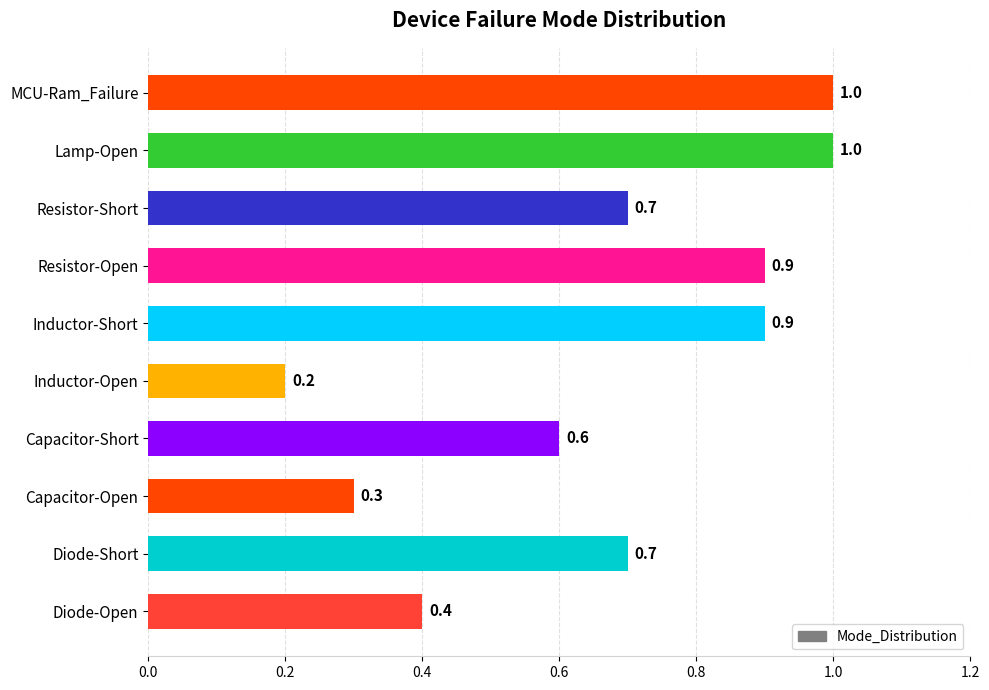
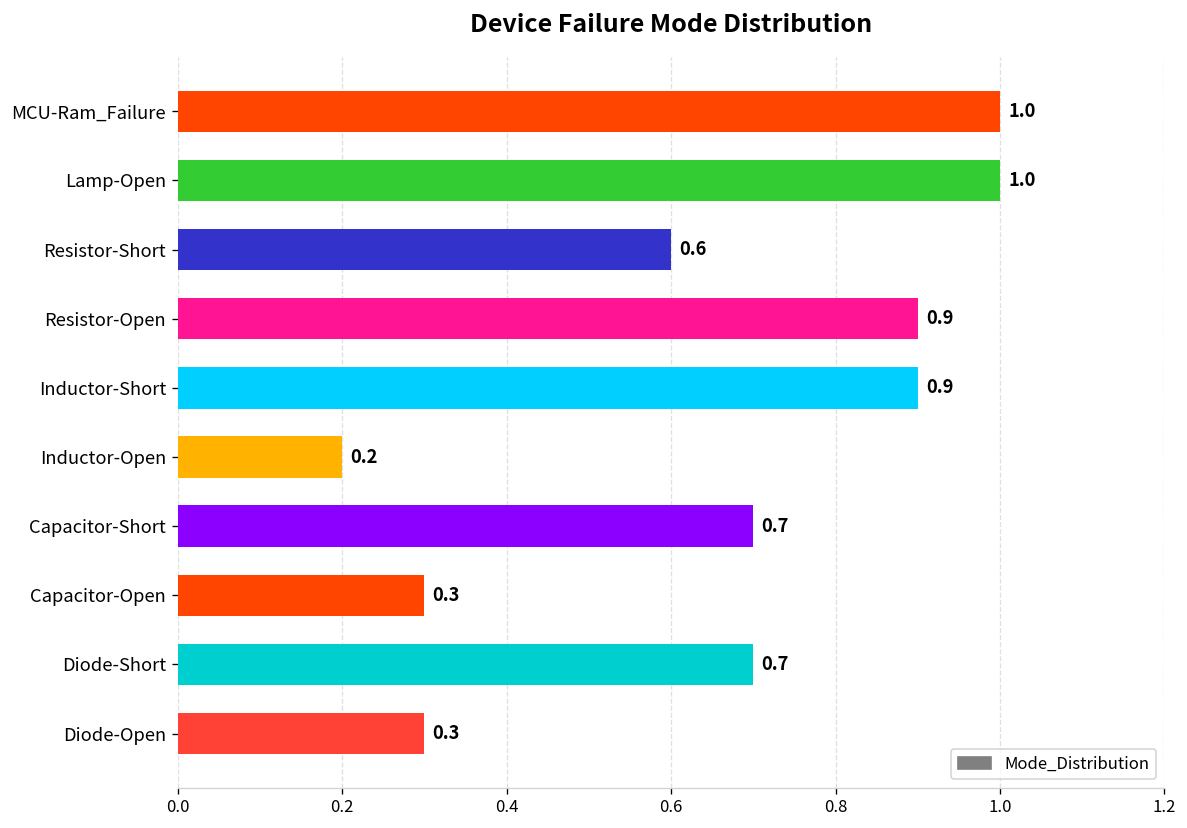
  {
    "MCU-Ram_Failure": 1.0,
    "Lamp-Open": 1.0,
-   "Resistor-Short": 0.7,
+   "Resistor-Short": 0.6,
    "Resistor-Open": 0.9,
    "Inductor-Short": 0.9,
    "Inductor-Open": 0.2,
-   "Capacitor-Short": 0.6,
+   "Capacitor-Short": 0.7,
    "Capacitor-Open": 0.3,
    "Diode-Short": 0.7,
-   "Diode-Open": 0.4
+   "Diode-Open": 0.3
  }
